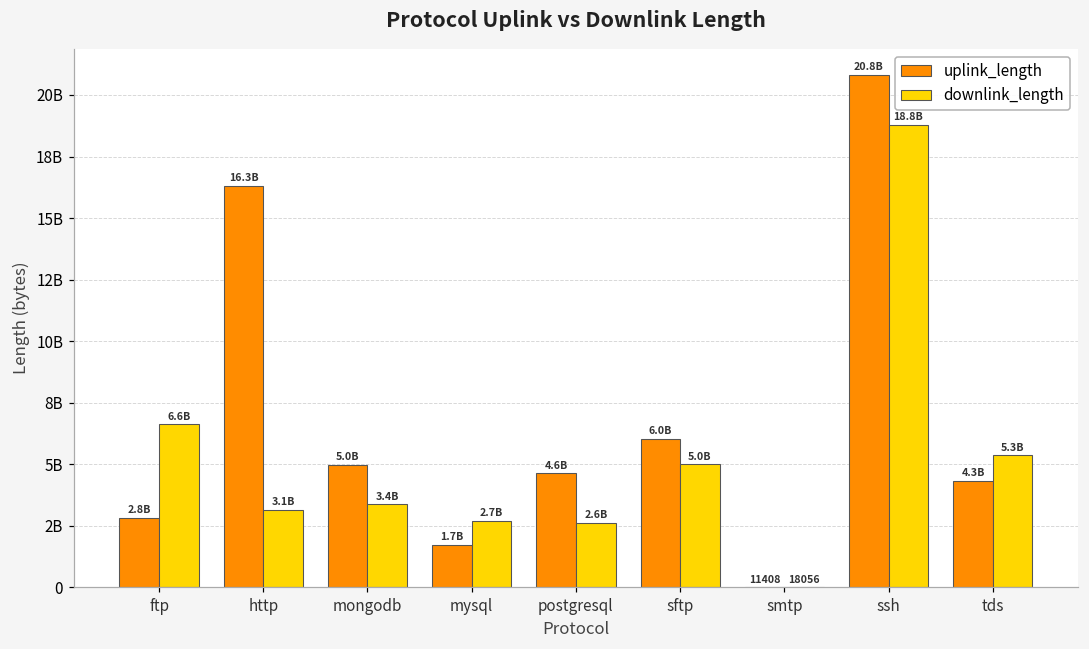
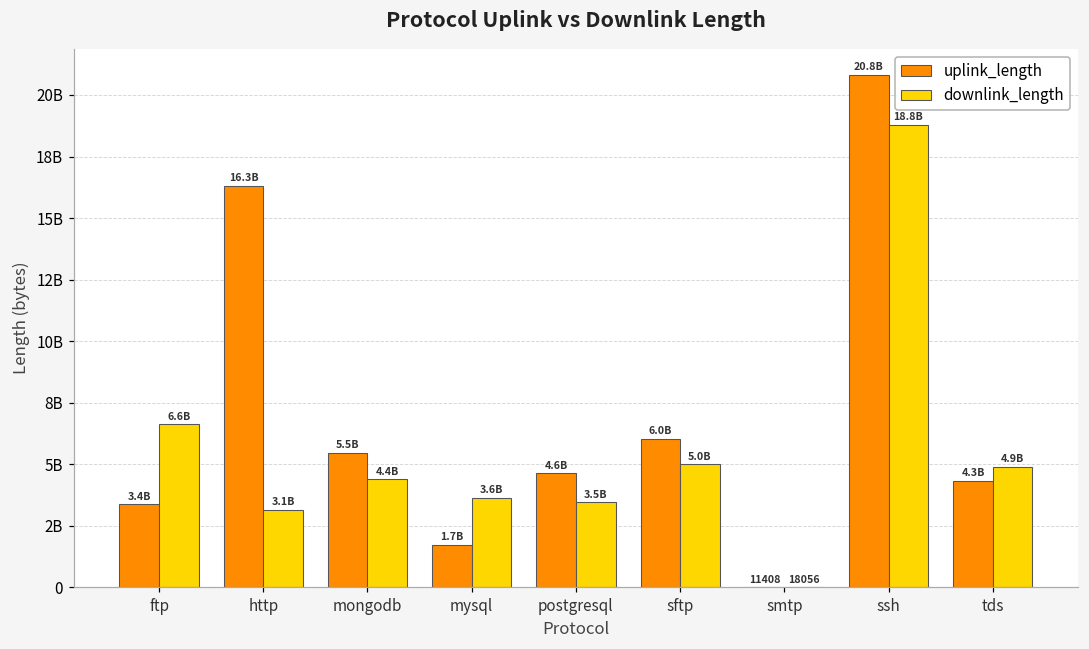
  {
    "uplink_length": {
-     "ftp": "2.8B",
+     "ftp": "3.4B",
      "http": "16.3B",
-     "mongodb": "5.0B",
+     "mongodb": "5.5B",
      "mysql": "1.7B",
      "postgresql": "4.6B",
      "sftp": "6.0B",
      "smtp": "11408",
      "ssh": "20.8B",
      "tds": "4.3B"
    },
    "downlink_length": {
      "ftp": "6.6B",
      "http": "3.1B",
-     "mongodb": "3.4B",
-     "mysql": "2.7B",
-     "postgresql": "2.6B",
+     "mongodb": "4.4B",
+     "mysql": "3.6B",
+     "postgresql": "3.5B",
      "sftp": "5.0B",
      "smtp": "18056",
      "ssh": "18.8B",
-     "tds": "5.3B"
+     "tds": "4.9B"
    }
  }
